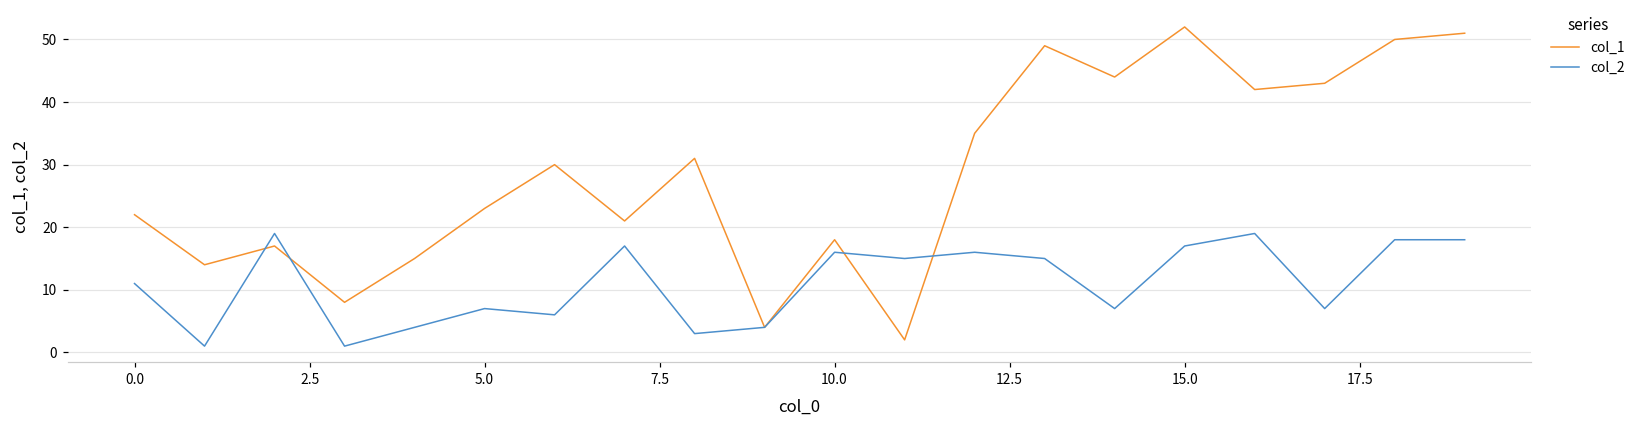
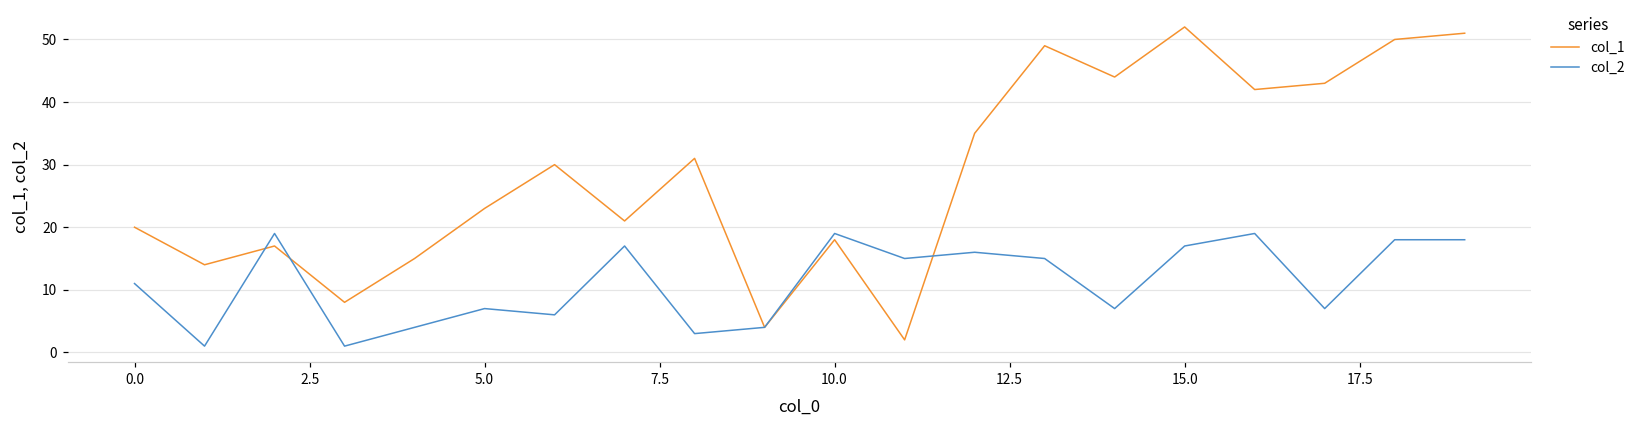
  {
    "col_1": {
-     "0.0": 22,
+     "0.0": 20,
      "5.0": 23,
      "10.0": 18,
      "15.0": 52
    },
    "col_2": {
      "0.0": 11,
      "5.0": 7,
-     "10.0": 16,
+     "10.0": 19,
      "15.0": 17
    }
  }
